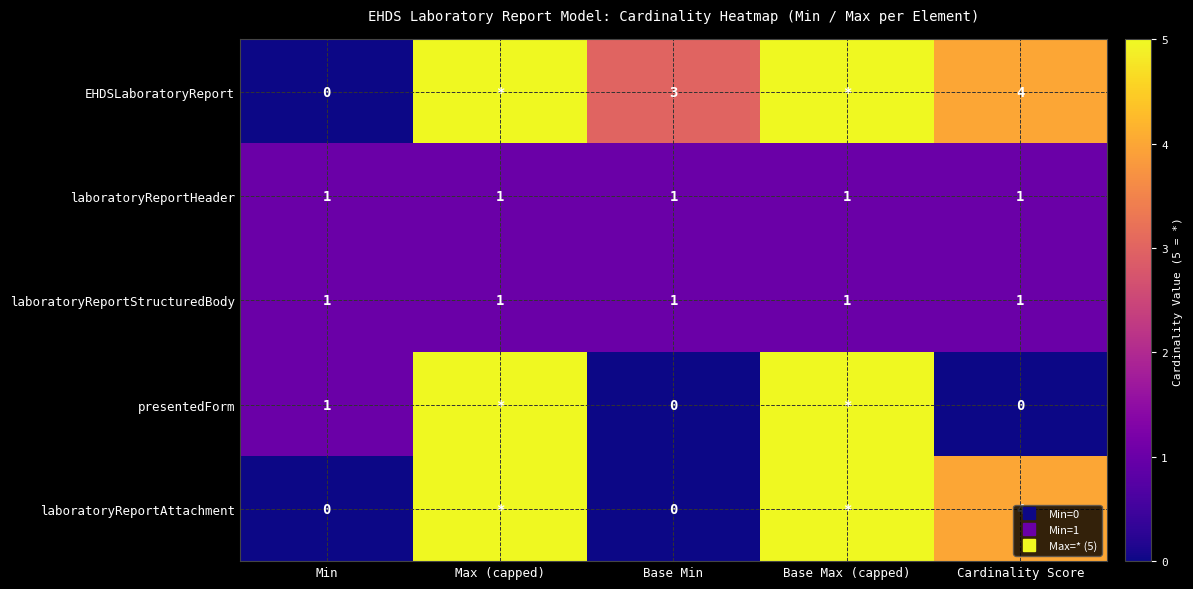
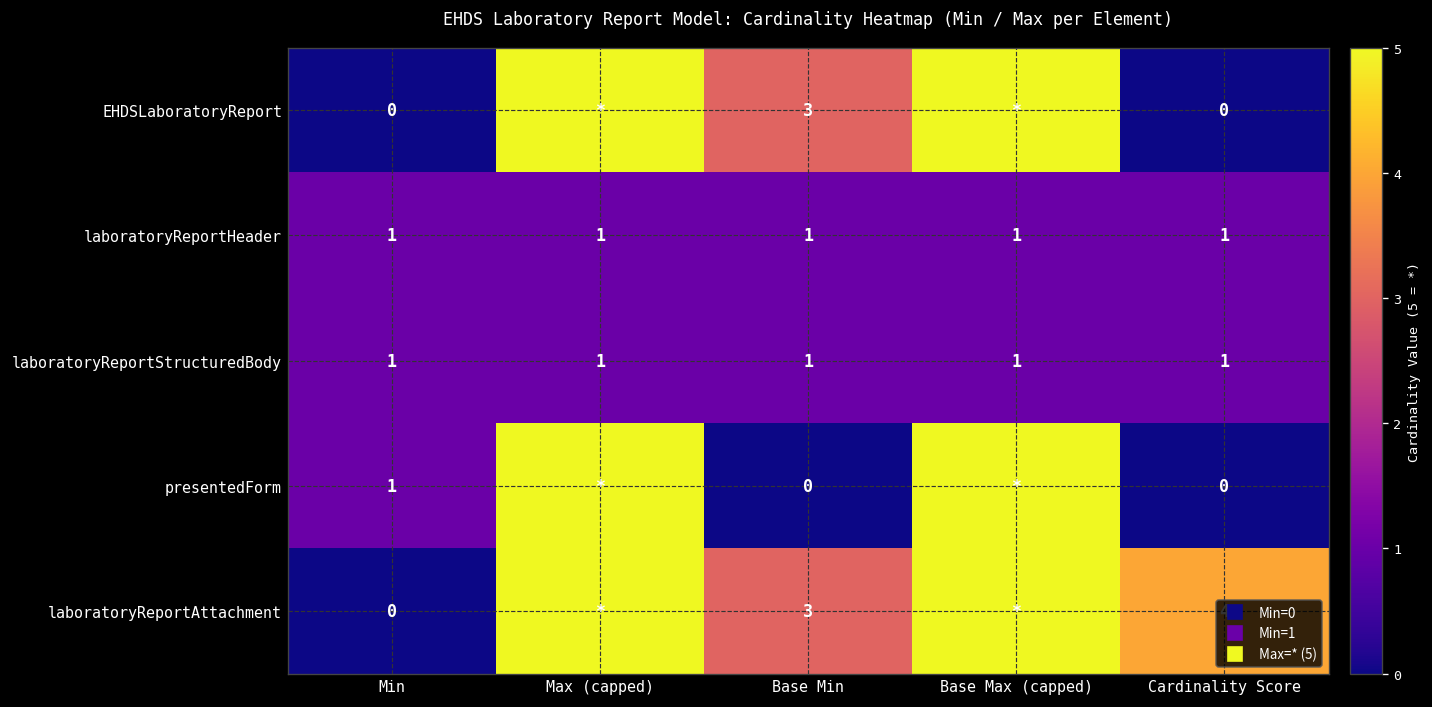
  {
    "EHDSLaboratoryReport": {
      "Min": 0,
      "Base Min": 3,
-     "Cardinality Score": 4
+     "Cardinality Score": 0
    },
    "laboratoryReportHeader": {
      "Min": 1,
      "Max (capped)": 1,
      "Base Min": 1,
      "Base Max (capped)": 1,
      "Cardinality Score": 1
    },
    "laboratoryReportStructuredBody": {
      "Min": 1,
      "Max (capped)": 1,
      "Base Min": 1,
      "Base Max (capped)": 1,
      "Cardinality Score": 1
    },
    "presentedForm": {
      "Min": 1,
      "Base Min": 0,
      "Cardinality Score": 0
    },
    "laboratoryReportAttachment": {
      "Min": 0,
-     "Base Min": 0
+     "Base Min": 3
    }
  }
